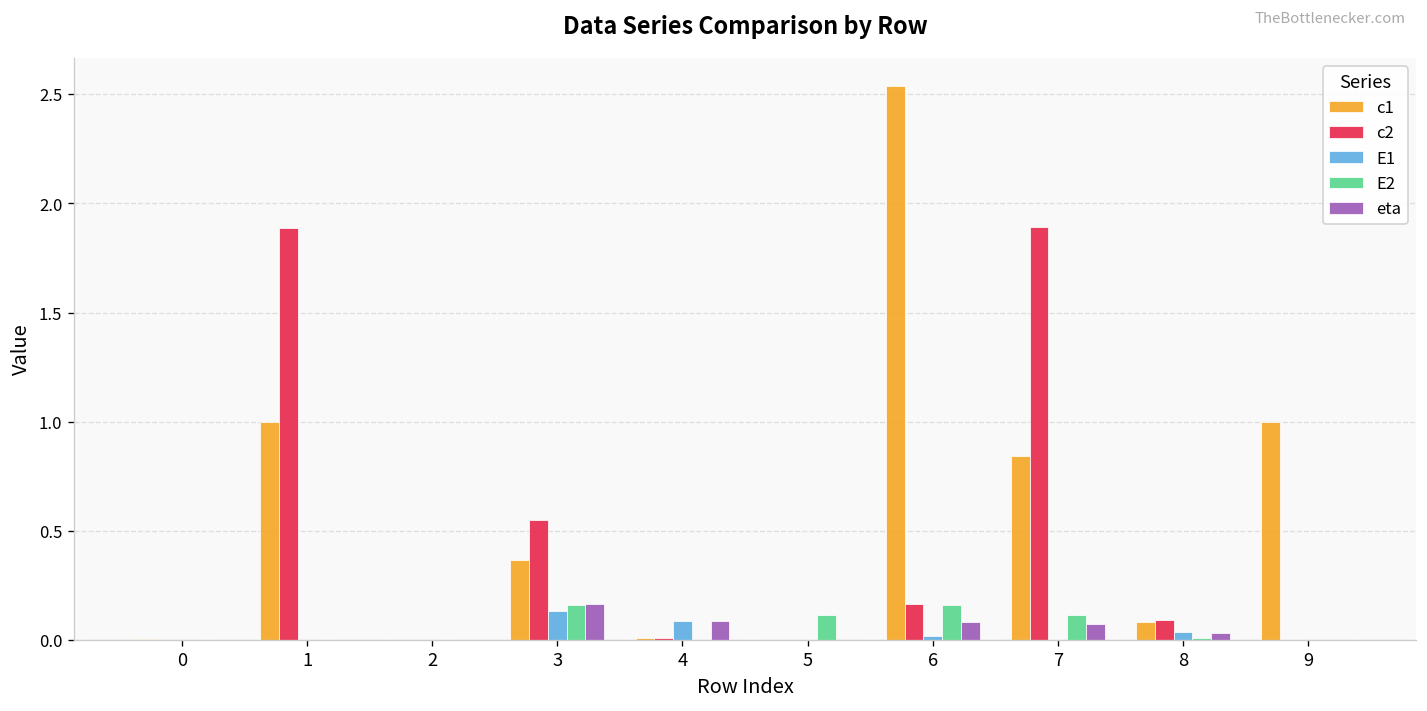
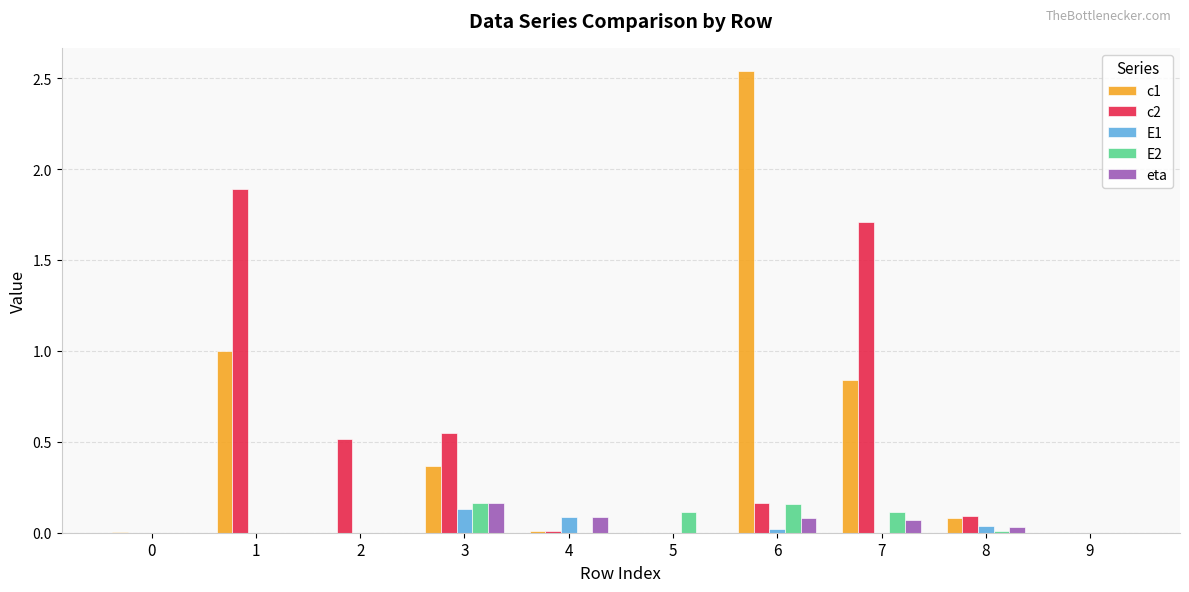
  {
    "c1": {
      "1": 1,
      "3": 0.37,
      "6": 2.54,
      "7": 0.84,
      "8": 0.08,
-     "9": 1
+     "9": 0
    },
    "c2": {
      "1": 1.89,
-     "2": 0.00,
+     "2": 0.52,
      "3": 0.55,
      "6": 0.17,
-     "7": 1.89,
+     "7": 1.71,
      "8": 0.09
    },
    "E1": {
      "3": 0.13,
      "4": 0.08,
      "6": 0.02,
      "8": 0.04
    },
    "E2": {
      "3": 0.16,
      "5": 0.11,
      "6": 0.16,
      "7": 0.11
    },
    "eta": {
      "3": 0.16,
      "4": 0.08,
      "6": 0.08,
      "7": 0.07,
      "8": 0.03
    }
  }
